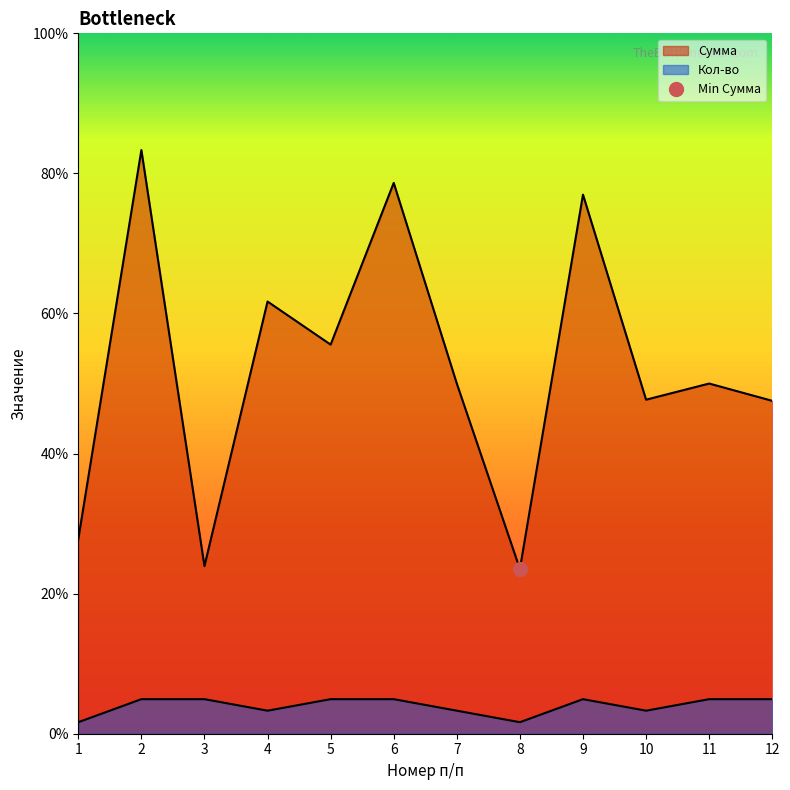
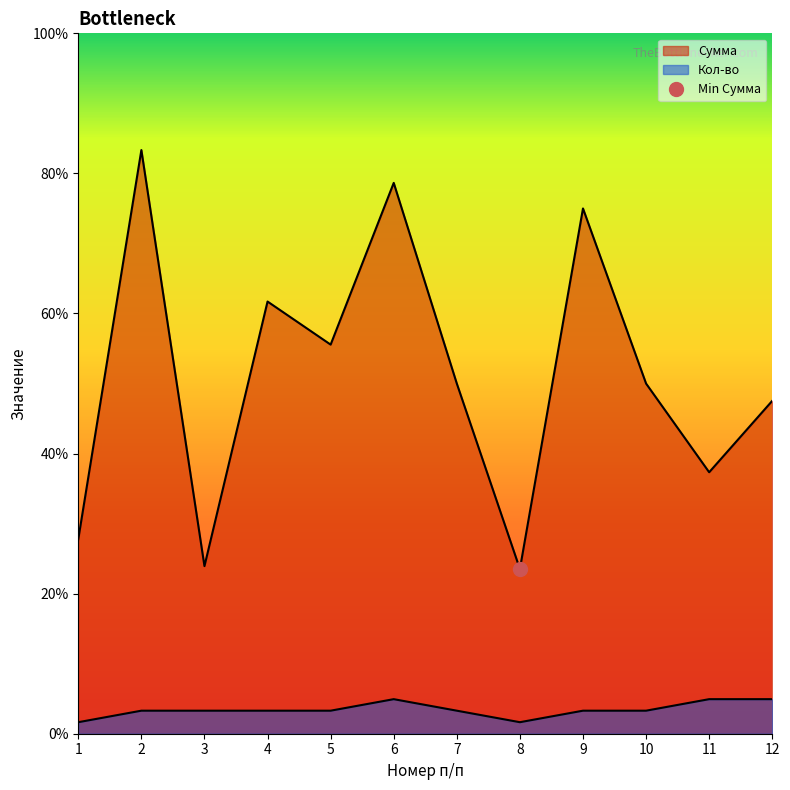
  {
    "Сумма": {
      "1": "28%",
      "2": "83%",
      "3": "24%",
      "4": "62%",
      "5": "56%",
      "6": "79%",
      "7": "50%",
-     "9": "77%",
-     "10": "48%",
-     "11": "50%",
+     "9": "75%",
+     "10": "50%",
+     "11": "37%",
      "12": "48%"
    },
    "Кол-во": {
      "1": "2%",
-     "2": "5%",
-     "3": "5%",
+     "2": "3%",
+     "3": "3%",
      "4": "3%",
-     "5": "5%",
+     "5": "3%",
      "6": "5%",
      "7": "3%",
      "8": "2%",
-     "9": "5%",
+     "9": "3%",
      "10": "3%",
      "11": "5%",
      "12": "5%"
    }
  }
